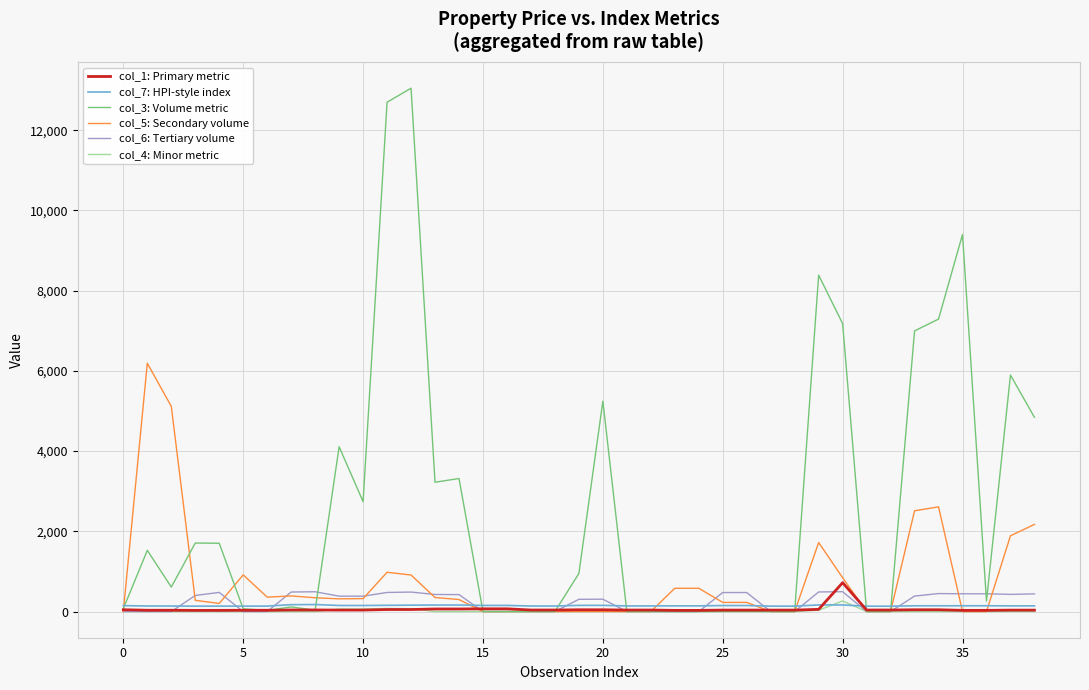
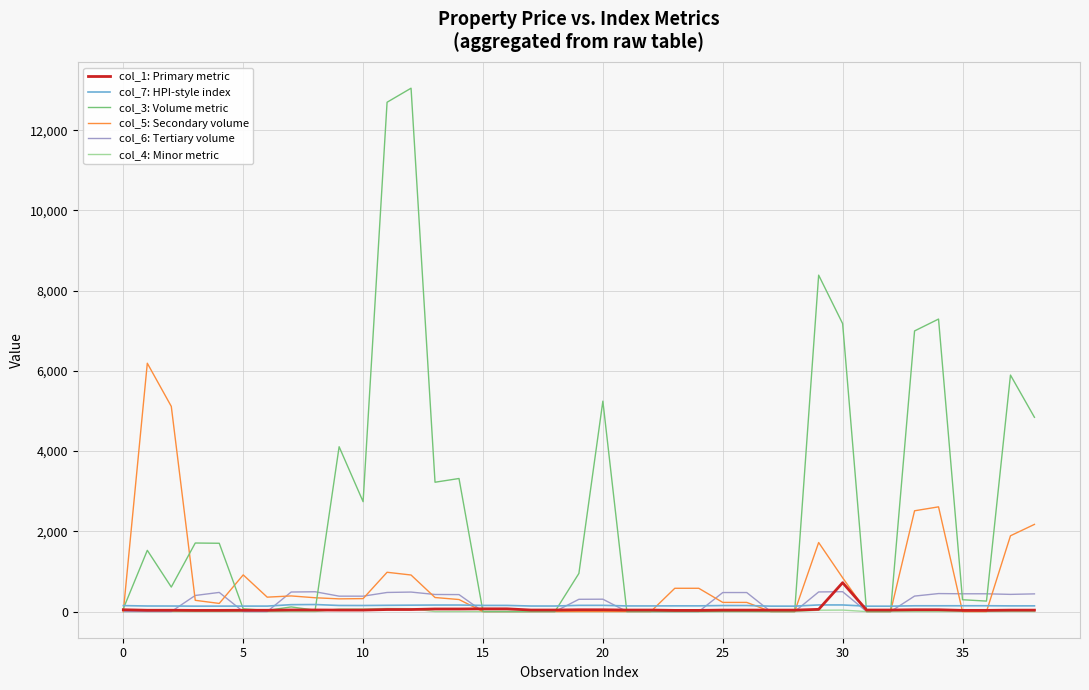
  {
    "col_1: Primary metric": {
      "15": "100",
      "30": "700"
    },
    "col_3: Volume metric": {
      "10": "2,700",
      "20": "5,200",
      "30": "7,200",
-     "35": "9,400"
+     "35": "300"
    },
    "col_5: Secondary volume": {
      "5": "900",
      "25": "200",
      "30": "800"
    },
    "col_4: Minor metric": {
-     "30": "300"
+     "30": "0"
    }
  }
